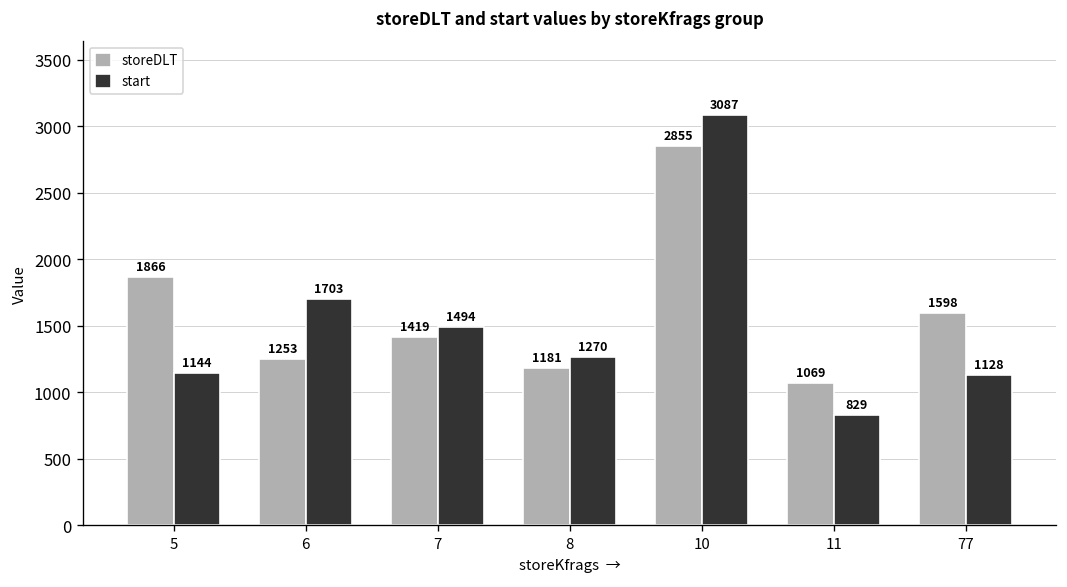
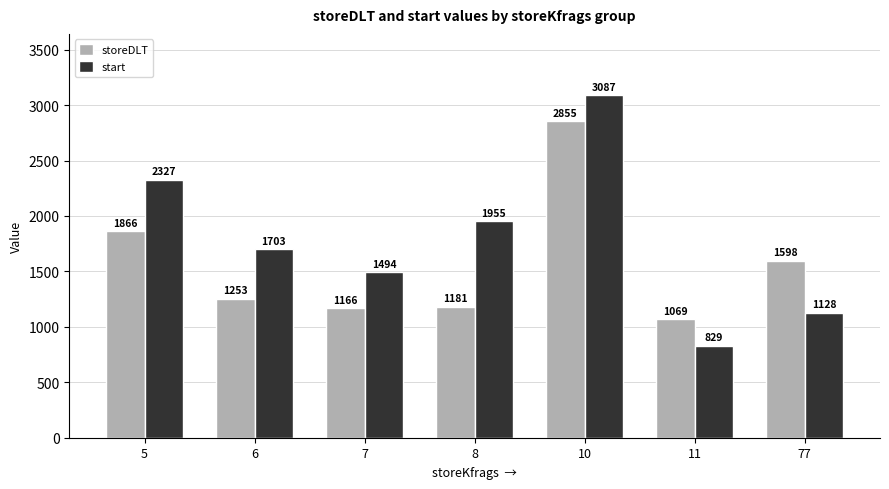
  {
    "storeDLT": {
      "5": 1866,
      "6": 1253,
-     "7": 1419,
+     "7": 1166,
      "8": 1181,
      "10": 2855,
      "11": 1069,
      "77": 1598
    },
    "start": {
-     "5": 1144,
+     "5": 2327,
      "6": 1703,
      "7": 1494,
-     "8": 1270,
+     "8": 1955,
      "10": 3087,
      "11": 829,
      "77": 1128
    }
  }
